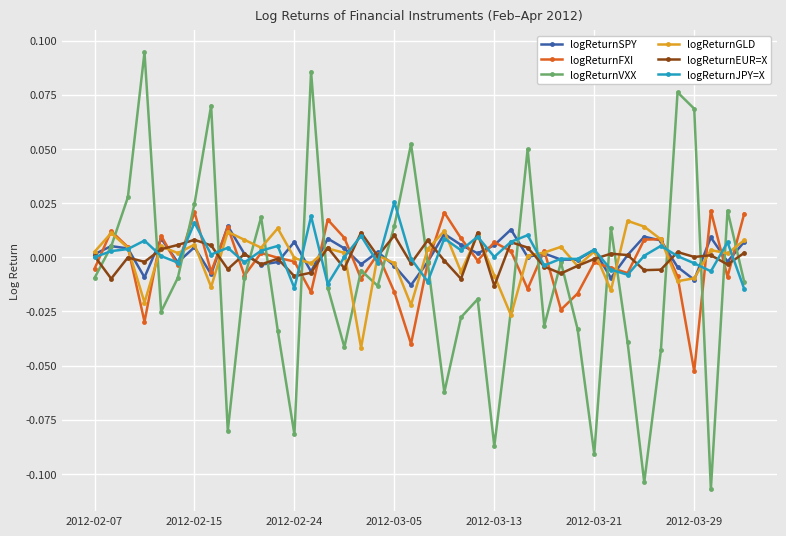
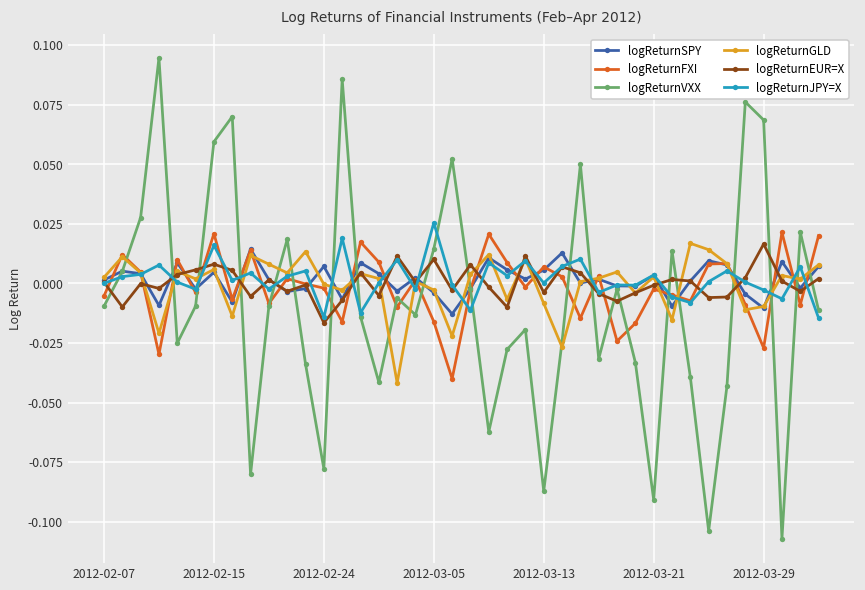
  {
    "logReturnSPY": {
      "2012-02-24": 0.007,
      "2012-03-13": 0.006
    },
    "logReturnFXI": {
      "2012-02-07": -0.005,
      "2012-02-15": 0.021,
      "2012-02-24": -0.002,
      "2012-03-05": -0.016,
      "2012-03-13": 0.007,
      "2012-03-21": -0.002,
-     "2012-03-29": -0.053
+     "2012-03-29": -0.027
    },
    "logReturnVXX": {
      "2012-02-07": -0.010,
-     "2012-02-15": 0.025,
-     "2012-02-24": -0.082,
+     "2012-02-15": 0.059,
+     "2012-02-24": -0.078,
      "2012-03-05": 0.014,
      "2012-03-13": -0.087,
      "2012-03-21": -0.091,
      "2012-03-29": 0.069
    },
    "logReturnGLD": {
      "2012-02-24": 0.000,
      "2012-03-13": -0.008
    },
    "logReturnEUR=X": {
      "2012-02-15": 0.008,
-     "2012-02-24": -0.009,
+     "2012-02-24": -0.017,
      "2012-03-05": 0.010,
-     "2012-03-13": -0.013,
+     "2012-03-13": -0.004,
      "2012-03-21": -0.001,
-     "2012-03-29": 0.000
+     "2012-03-29": 0.016
    },
    "logReturnJPY=X": {
      "2012-02-15": 0.016,
      "2012-02-24": -0.014,
      "2012-03-05": 0.025,
      "2012-03-13": 0.000,
      "2012-03-29": -0.003
    }
  }
